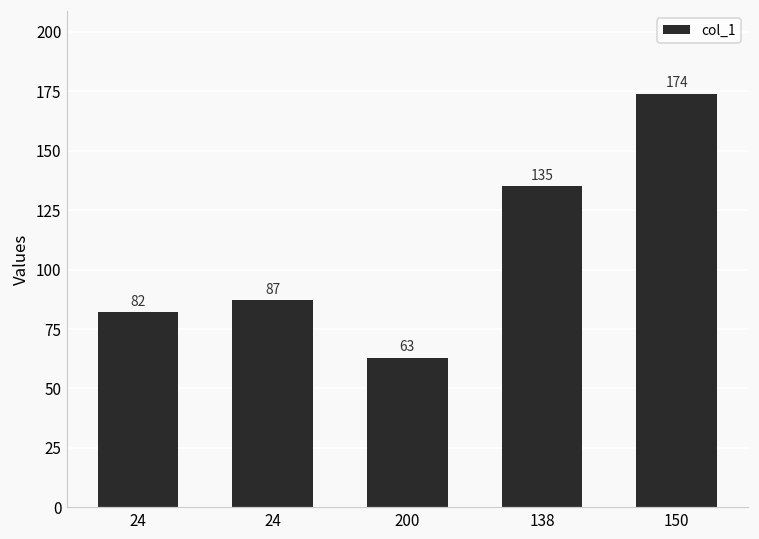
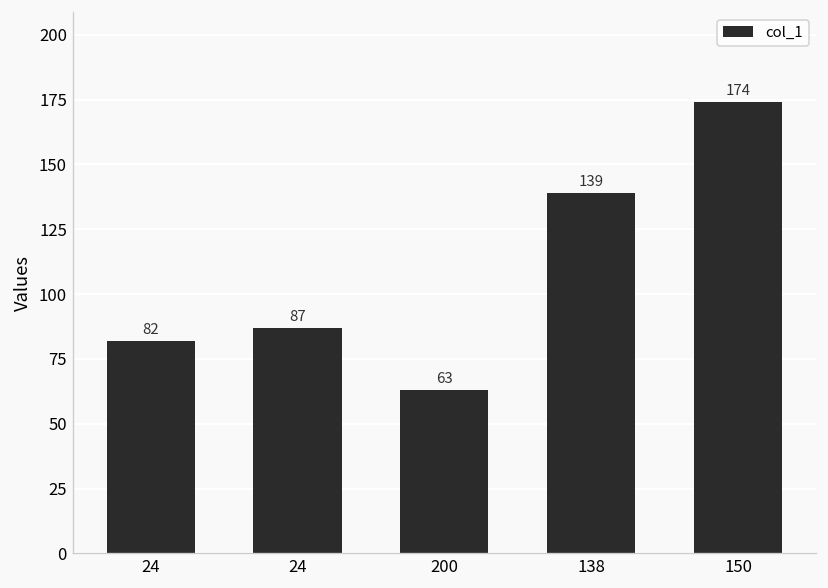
  {
    "200": 63,
-   "138": 135,
+   "138": 139,
    "150": 174
  }
